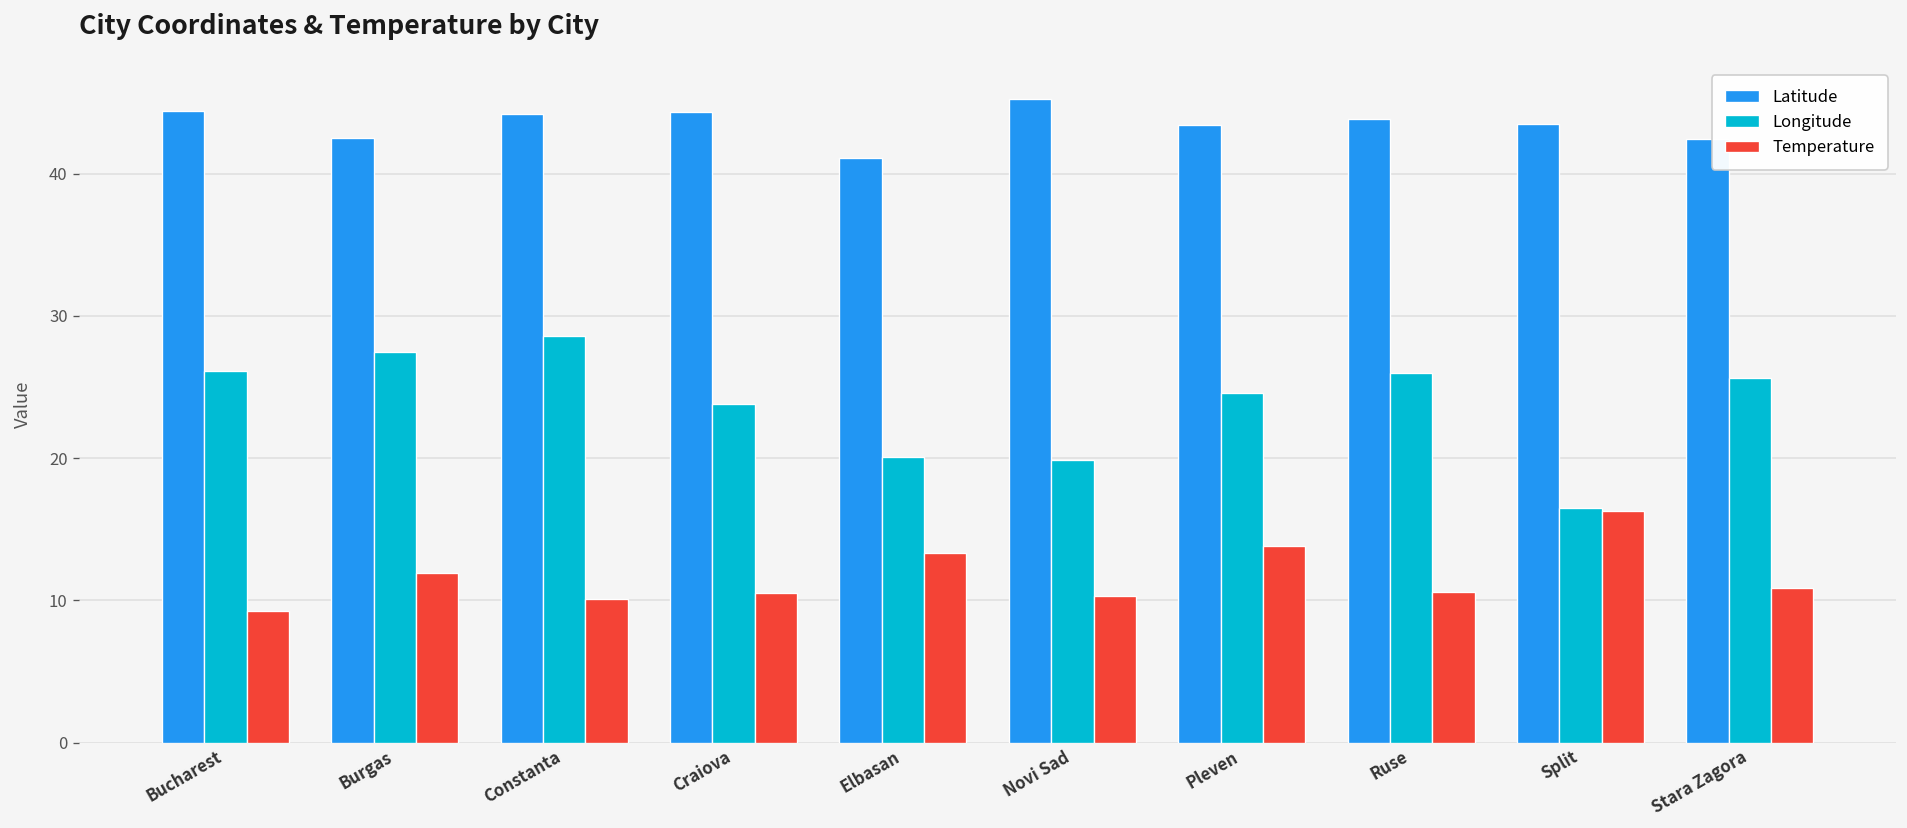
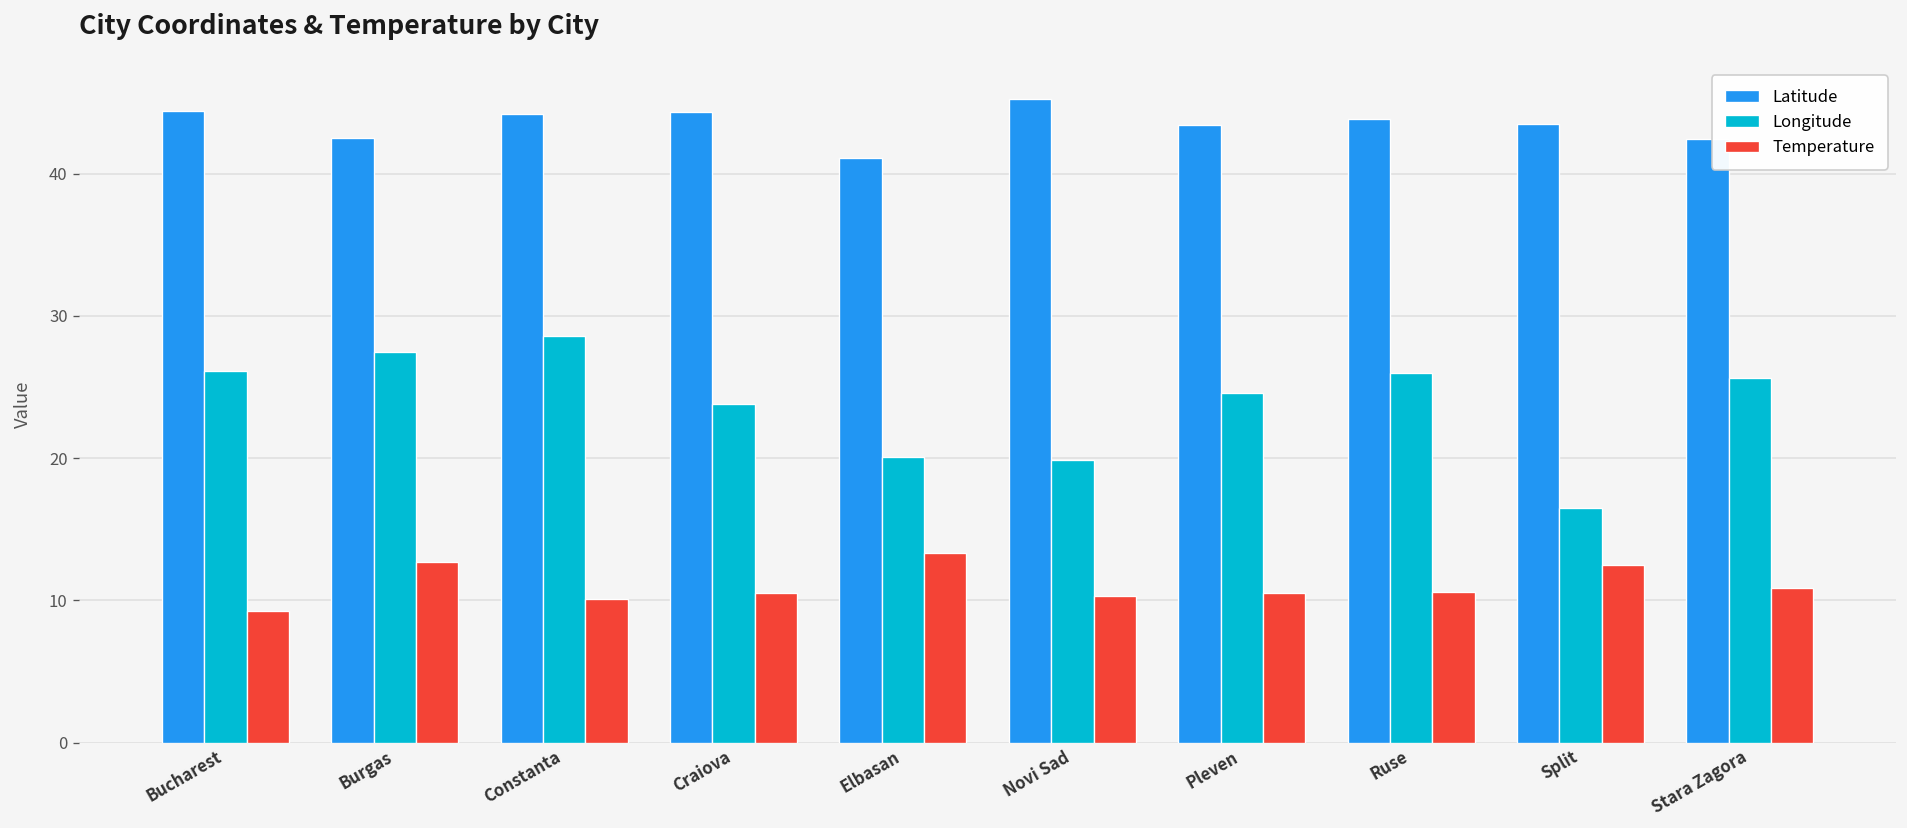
  {
    "Temperature": {
      "Bucharest": 9.2,
-     "Burgas": 11.9,
+     "Burgas": 12.7,
      "Constanta": 10.1,
      "Craiova": 10.5,
      "Elbasan": 13.3,
      "Novi Sad": 10.3,
-     "Pleven": 13.8,
+     "Pleven": 10.5,
      "Ruse": 10.6,
-     "Split": 16.3,
+     "Split": 12.5,
      "Stara Zagora": 10.9
    }
  }
